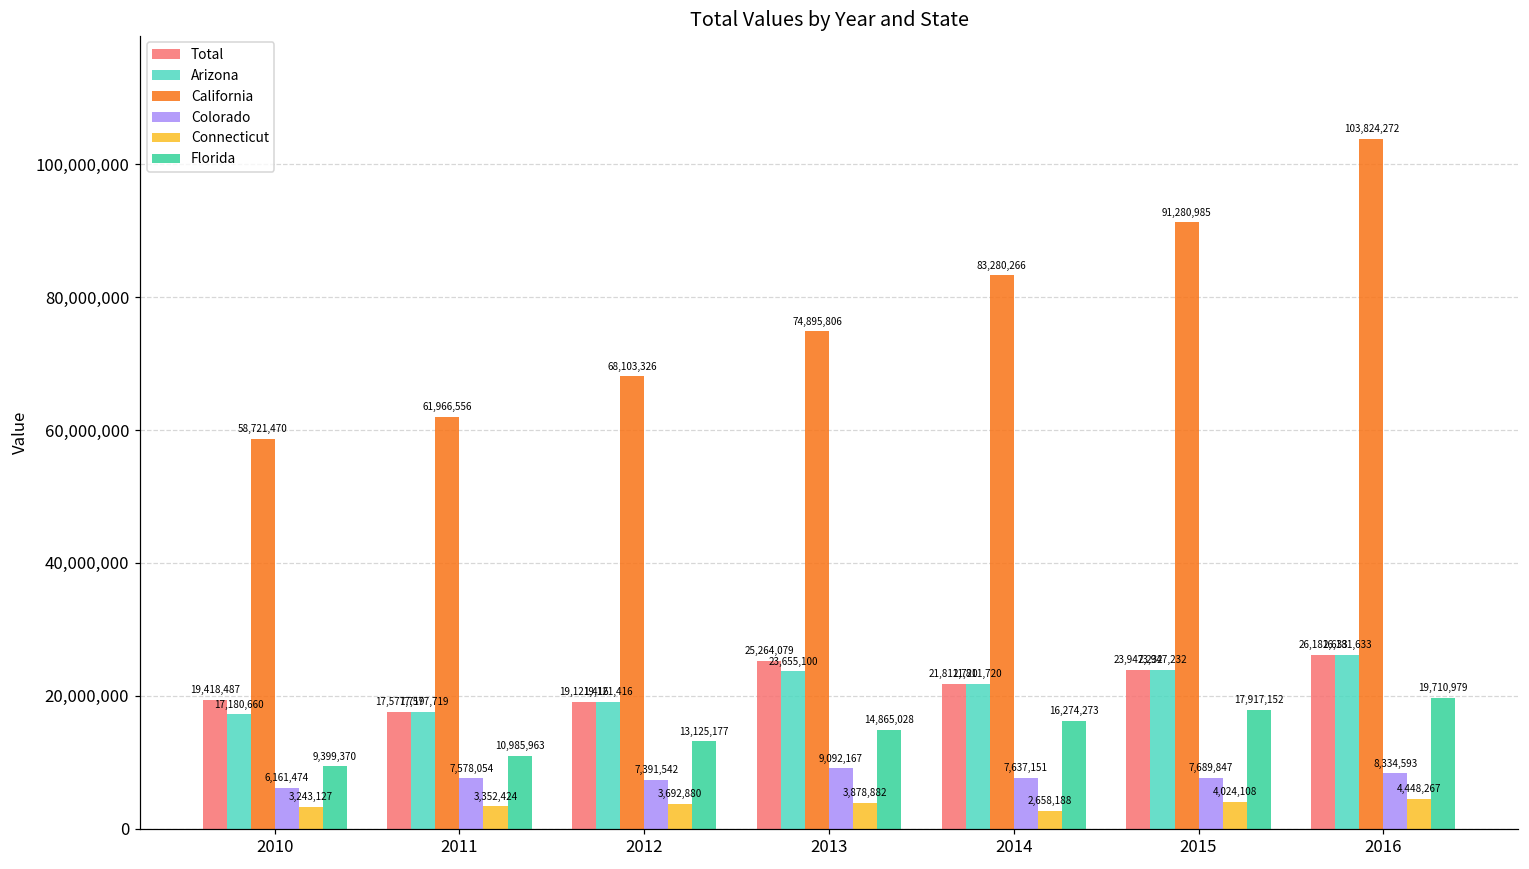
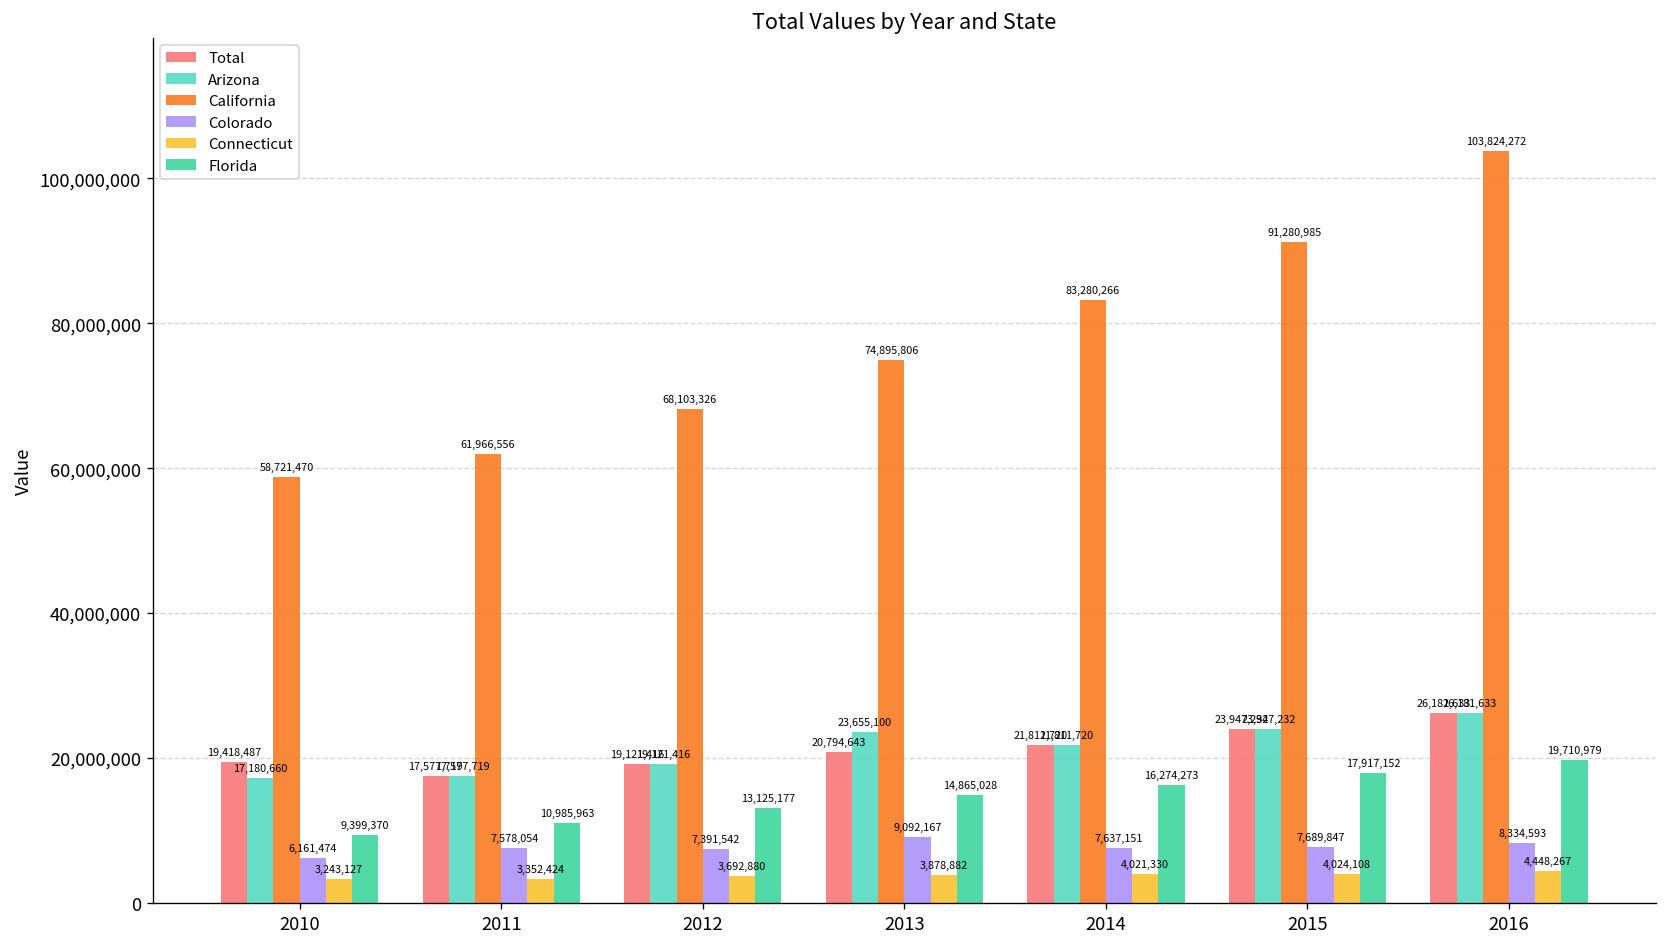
  {
    "Total": {
      "2010": "19,418,487",
-     "2013": "25,264,079"
+     "2013": "20,794,643"
    },
    "California": {
      "2010": "58,721,470",
      "2011": "61,966,556",
      "2012": "68,103,326",
      "2013": "74,895,806",
      "2014": "83,280,266",
      "2015": "91,280,985",
      "2016": "103,824,272"
    },
    "Colorado": {
      "2010": "6,161,474",
      "2011": "7,578,054",
      "2012": "7,391,542",
      "2013": "9,092,167",
      "2014": "7,637,151",
      "2015": "7,689,847",
      "2016": "8,334,593"
    },
    "Connecticut": {
      "2010": "3,243,127",
      "2011": "3,352,424",
      "2012": "3,692,880",
      "2013": "3,878,882",
-     "2014": "2,658,188",
+     "2014": "4,021,330",
      "2015": "4,024,108",
      "2016": "4,448,267"
    }
  }
